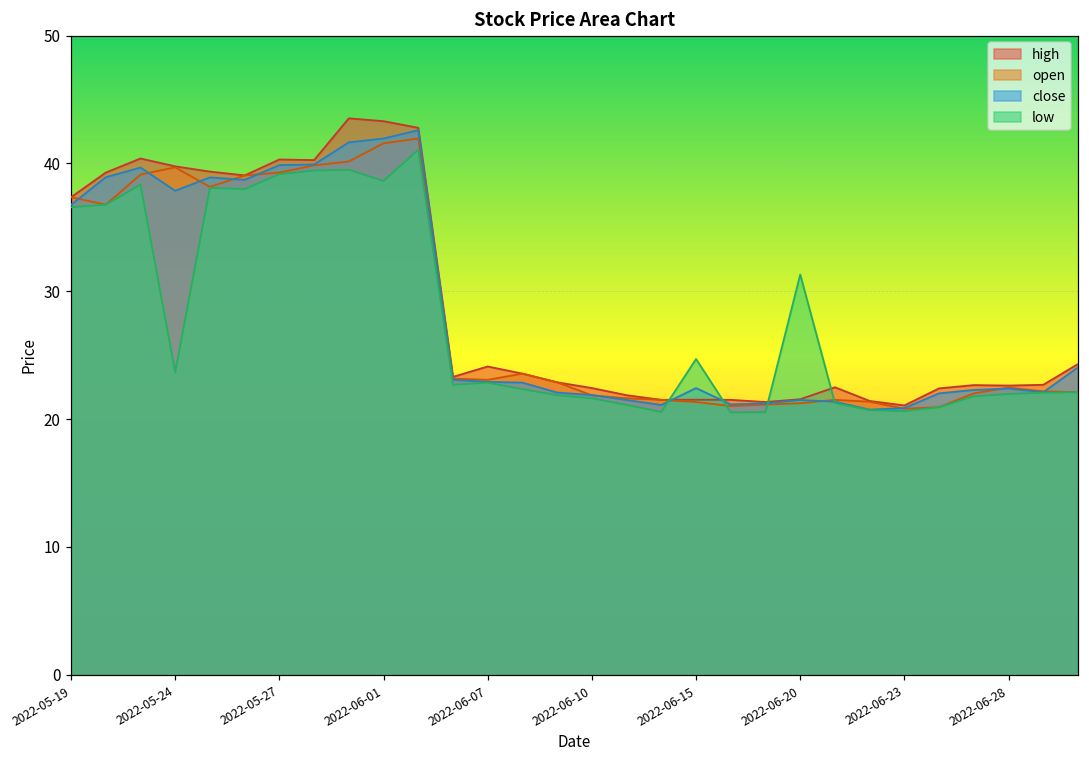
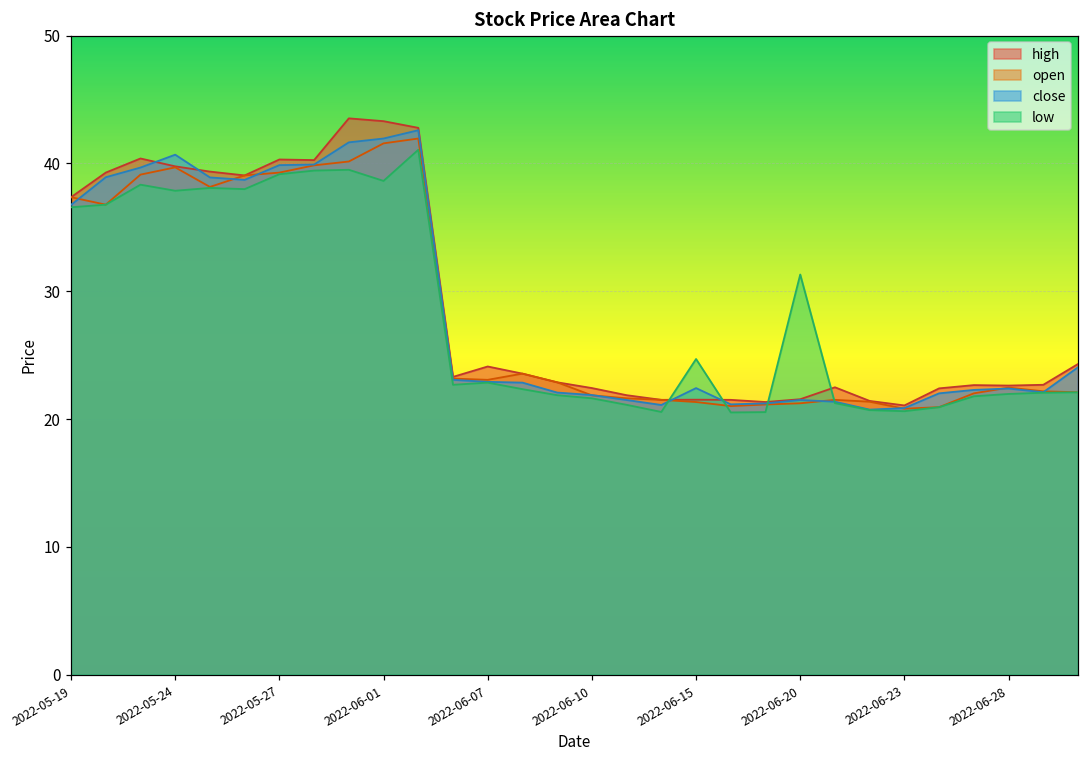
  {
    "close": {
-     "2022-05-24": 37.9,
+     "2022-05-24": 40.7,
      "2022-05-27": 39.9,
      "2022-06-01": 41.9,
      "2022-06-15": 22.4
    },
    "low": {
-     "2022-05-24": 23.7,
+     "2022-05-24": 37.9,
      "2022-06-01": 38.6,
      "2022-06-10": 21.6,
      "2022-06-15": 24.7,
      "2022-06-20": 31.3,
      "2022-06-28": 22.0
    }
  }
